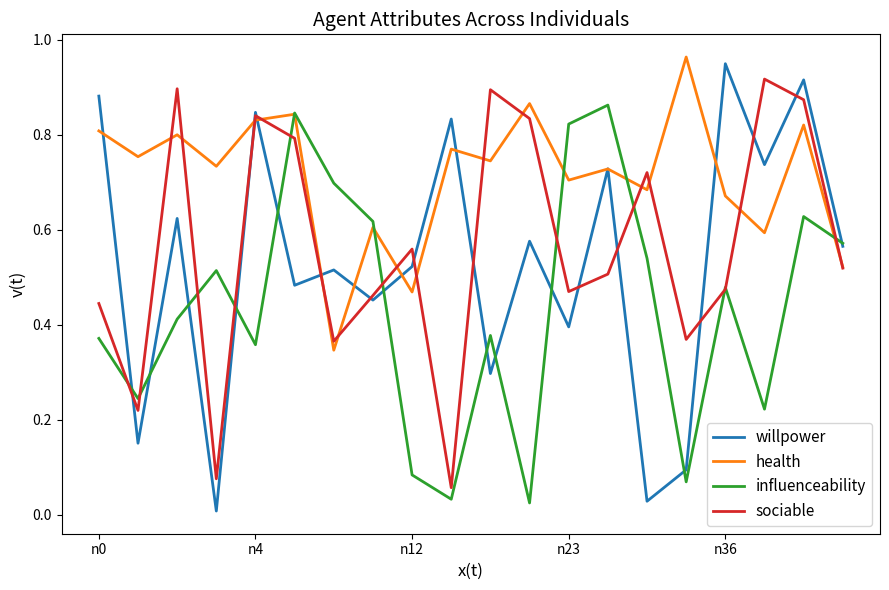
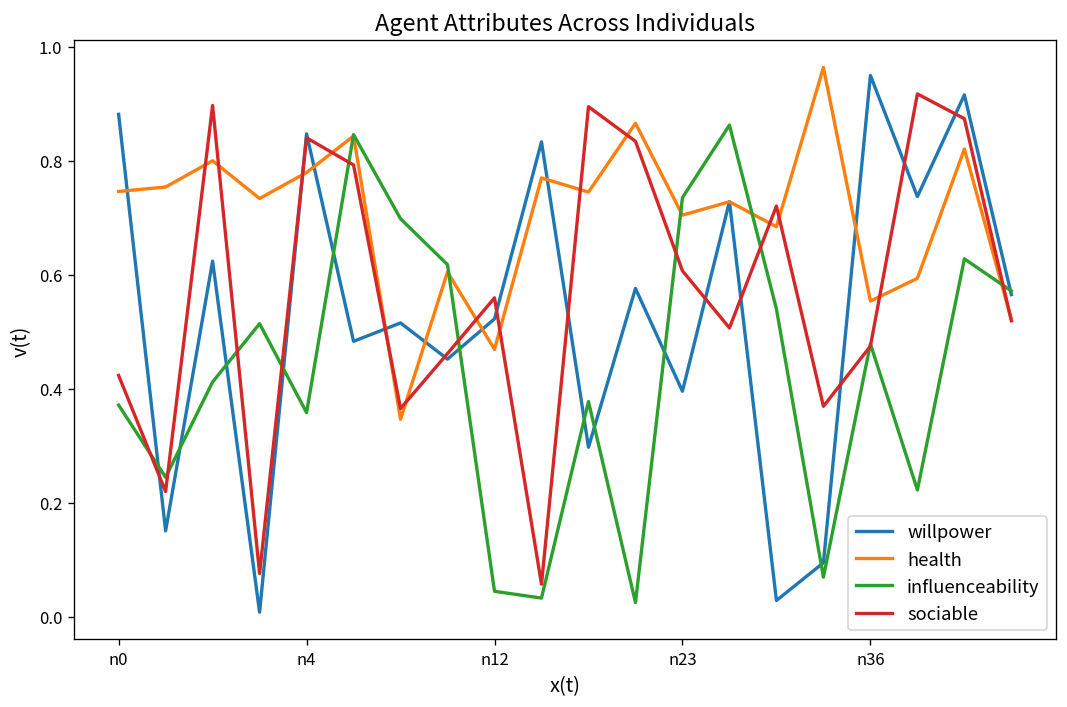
  {
    "willpower": {
      "n0": 0.88,
      "n4": 0.85,
      "n12": 0.52,
      "n23": 0.40,
      "n36": 0.95
    },
    "health": {
-     "n0": 0.81,
-     "n4": 0.83,
+     "n0": 0.75,
+     "n4": 0.78,
      "n12": 0.47,
      "n23": 0.70,
-     "n36": 0.67
+     "n36": 0.55
    },
    "influenceability": {
      "n0": 0.37,
      "n4": 0.36,
-     "n12": 0.08,
-     "n23": 0.82
+     "n12": 0.04,
+     "n23": 0.74
    },
    "sociable": {
-     "n0": 0.45,
+     "n0": 0.42,
      "n4": 0.84,
      "n12": 0.56,
-     "n23": 0.47
+     "n23": 0.61
    }
  }
